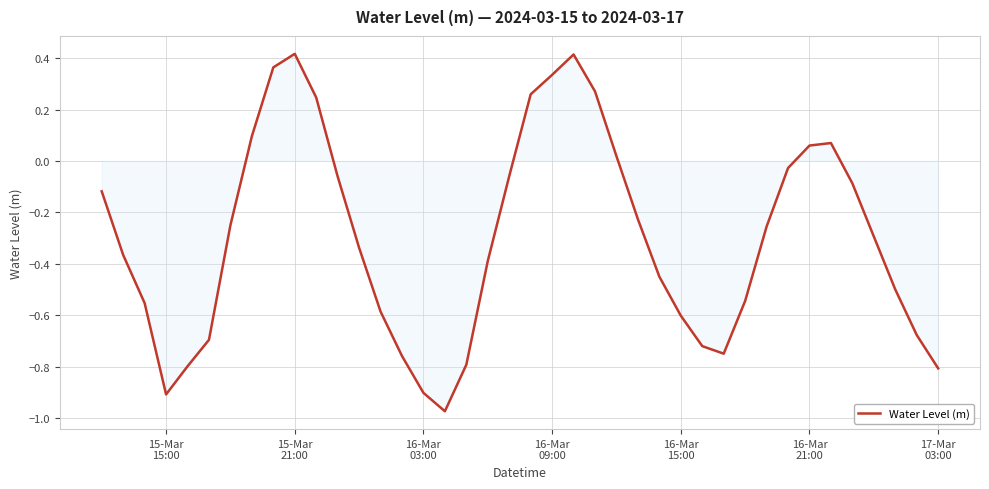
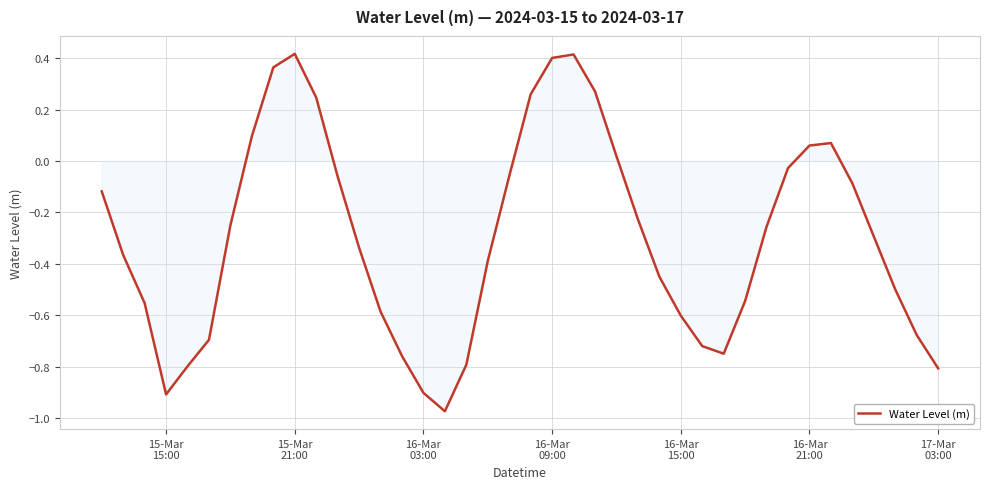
  {
    "Water Level (m)": {
      "15-Mar 15:00": -0.91,
      "16-Mar 03:00": -0.90,
-     "16-Mar 09:00": 0.34,
+     "16-Mar 09:00": 0.40,
      "16-Mar 15:00": -0.60,
      "17-Mar 03:00": -0.81
    }
  }
